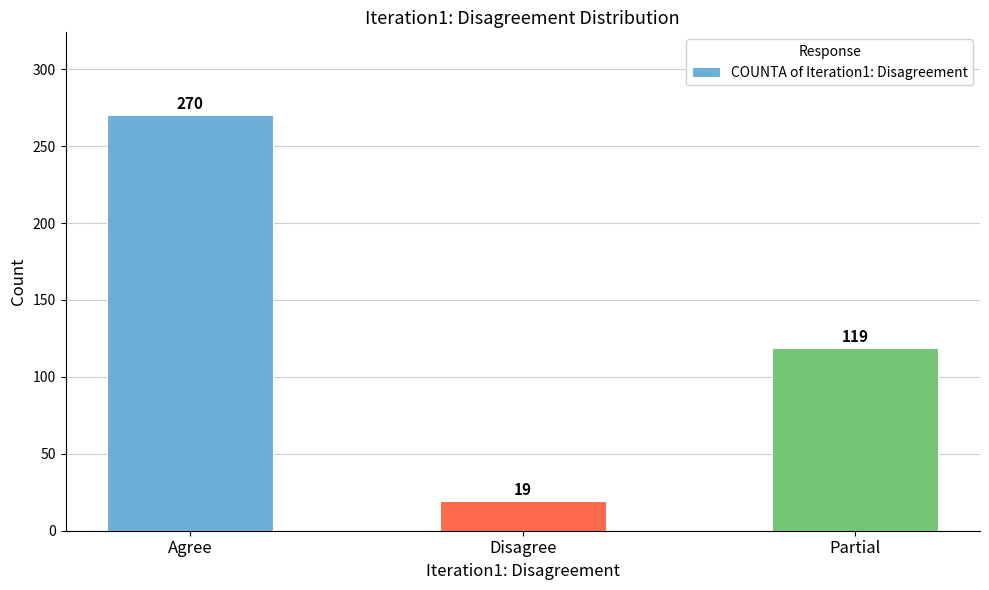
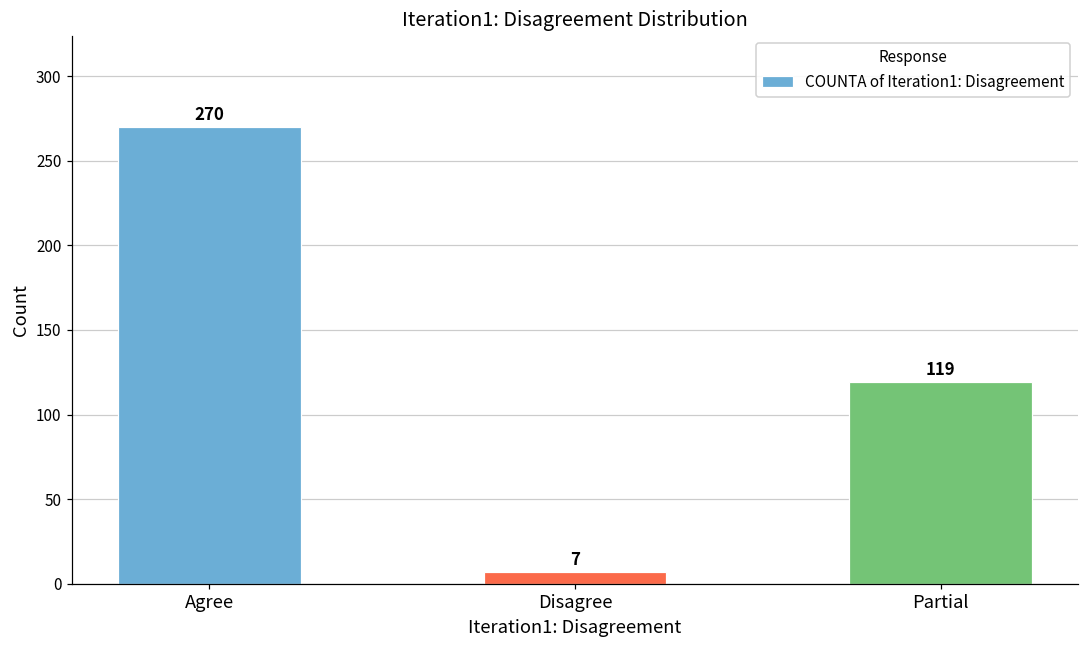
  {
    "Agree": 270,
-   "Disagree": 19,
+   "Disagree": 7,
    "Partial": 119
  }
